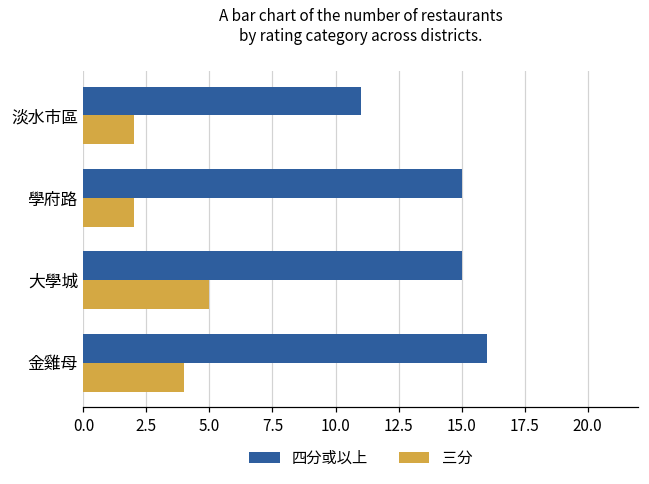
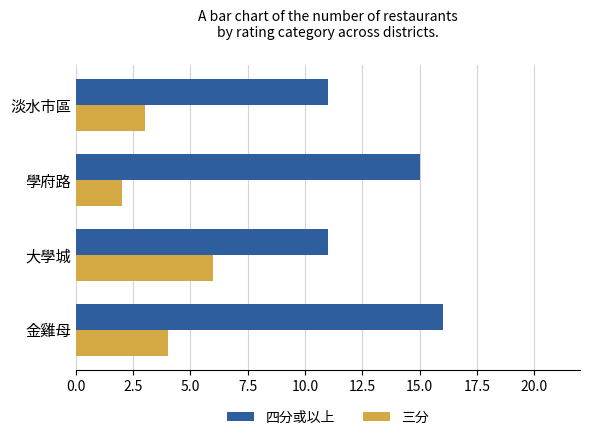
  {
    "四分或以上": {
      "淡水市區": 11,
      "學府路": 15,
-     "大學城": 15,
+     "大學城": 11,
      "金雞母": 16
    },
    "三分": {
-     "淡水市區": 2,
+     "淡水市區": 3,
      "學府路": 2,
-     "大學城": 5,
+     "大學城": 6,
      "金雞母": 4
    }
  }
